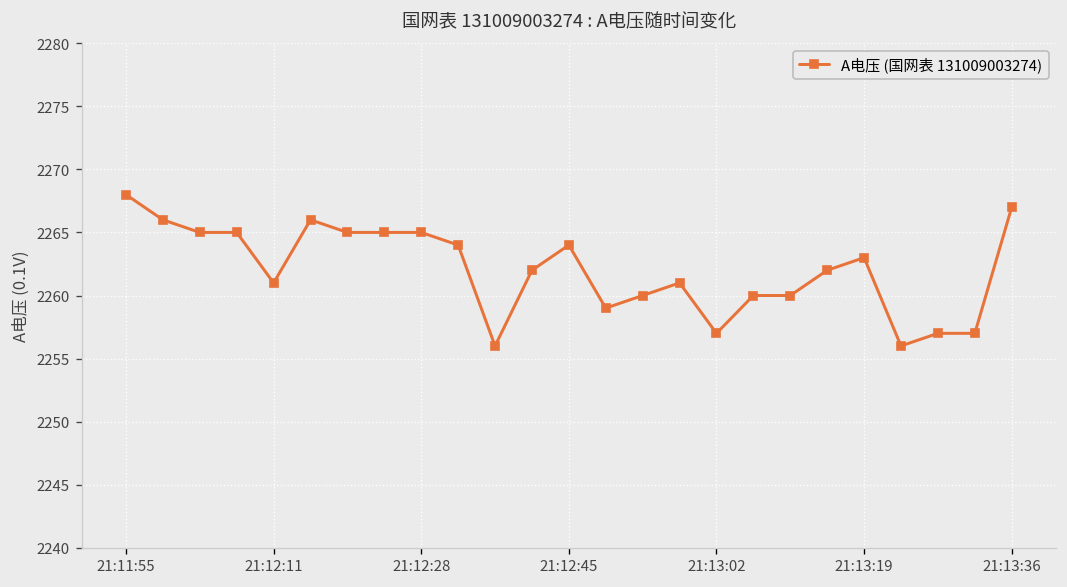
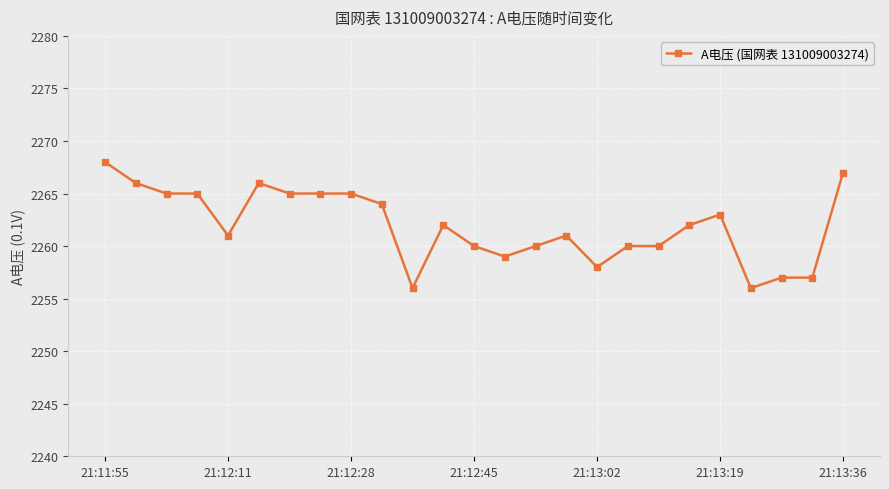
  {
    "21:11:55": 2268,
    "21:12:11": 2261,
    "21:12:28": 2265,
-   "21:12:45": 2264,
-   "21:13:02": 2257,
+   "21:12:45": 2260,
+   "21:13:02": 2258,
    "21:13:19": 2263,
    "21:13:36": 2267
  }
